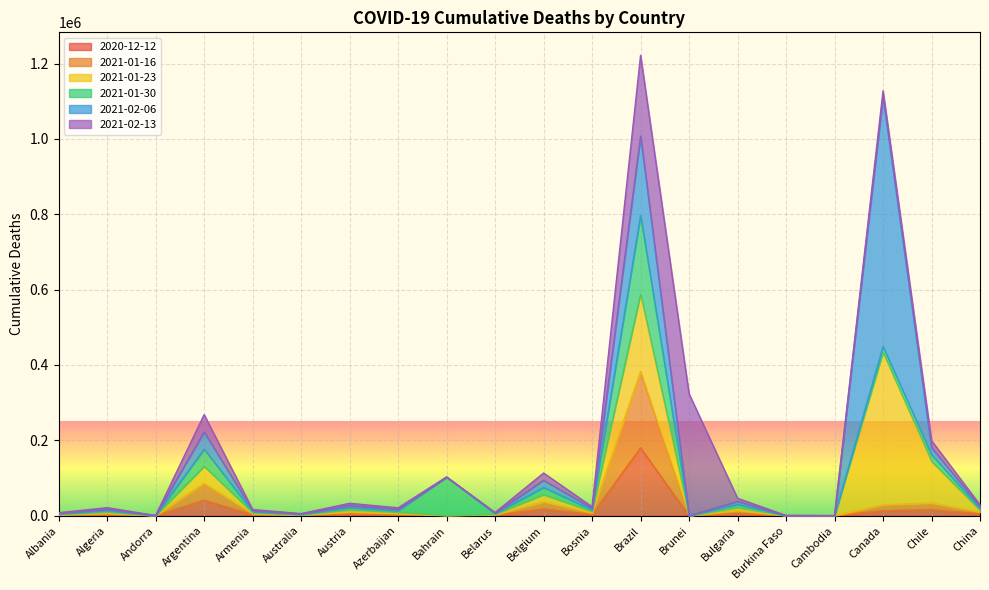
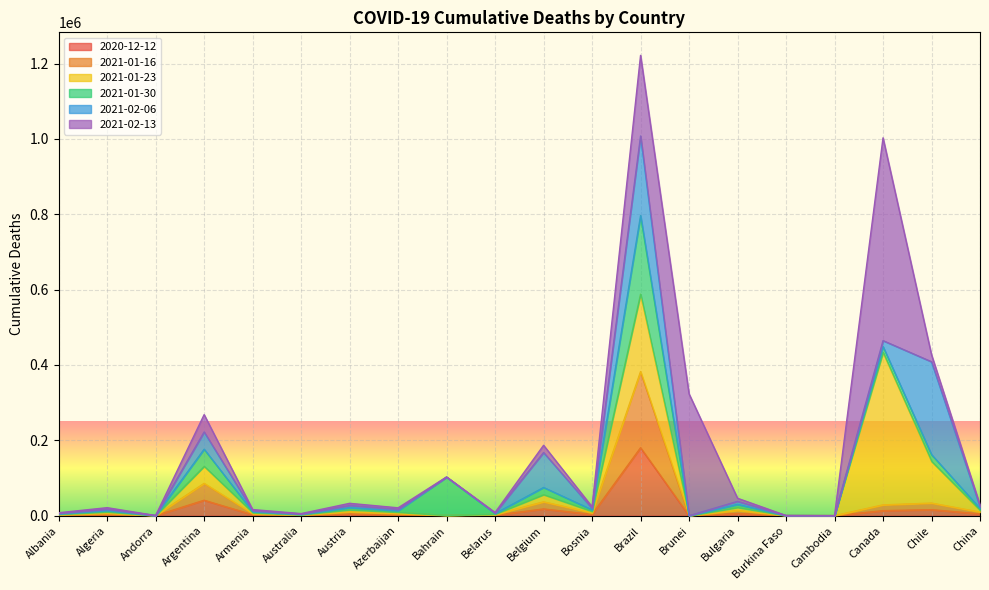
  {
    "2021-01-23": {
      "Argentina": 50000,
      "Belgium": 20000,
      "Brazil": 210000,
      "Bulgaria": 10000,
      "Canada": 400000,
      "Chile": 110000
    },
    "2021-01-30": {
      "Argentina": 50000,
      "Belgium": 20000,
      "Brazil": 210000,
      "Bulgaria": 10000,
      "Canada": 20000,
      "Chile": 20000
    },
    "2021-02-06": {
      "Argentina": 50000,
-     "Belgium": 20000,
+     "Belgium": 90000,
      "Brazil": 210000,
      "Bulgaria": 10000,
-     "Canada": 660000,
-     "Chile": 20000
+     "Canada": 20000,
+     "Chile": 250000
    },
    "2021-02-13": {
      "Argentina": 50000,
      "Belgium": 20000,
      "Brazil": 210000,
      "Brunei": 320000,
      "Bulgaria": 10000,
-     "Canada": 20000,
+     "Canada": 540000,
      "Chile": 20000
    }
  }
